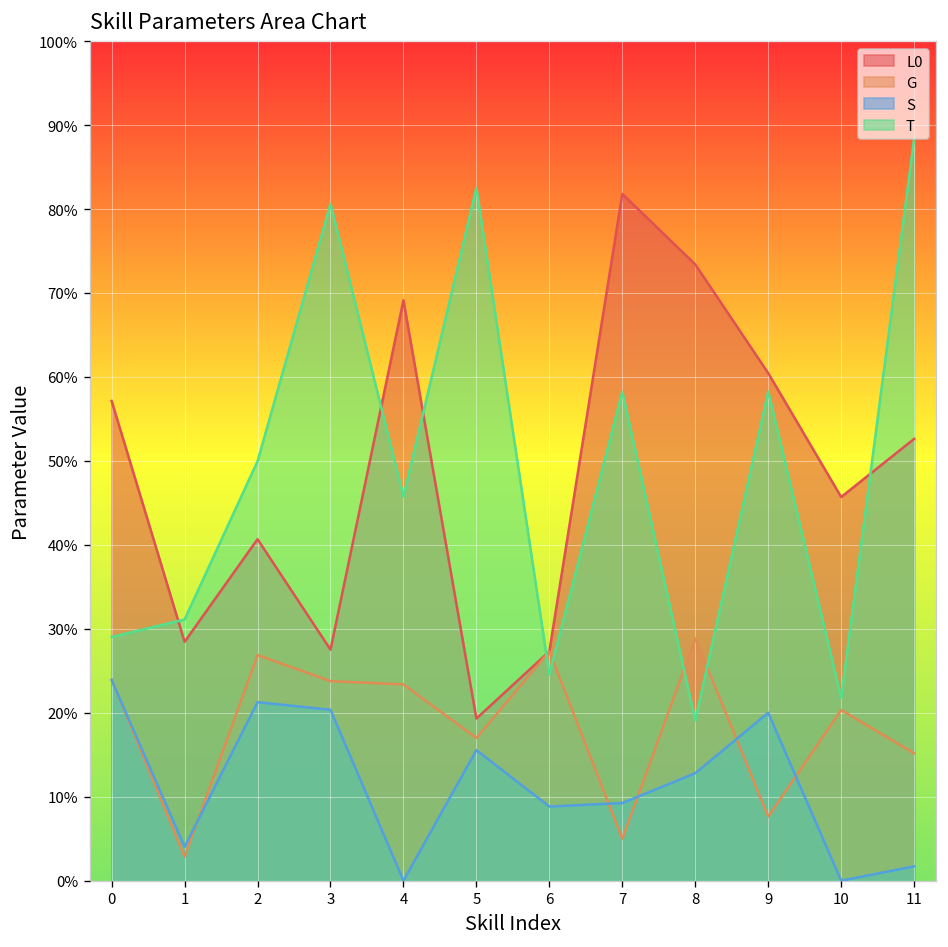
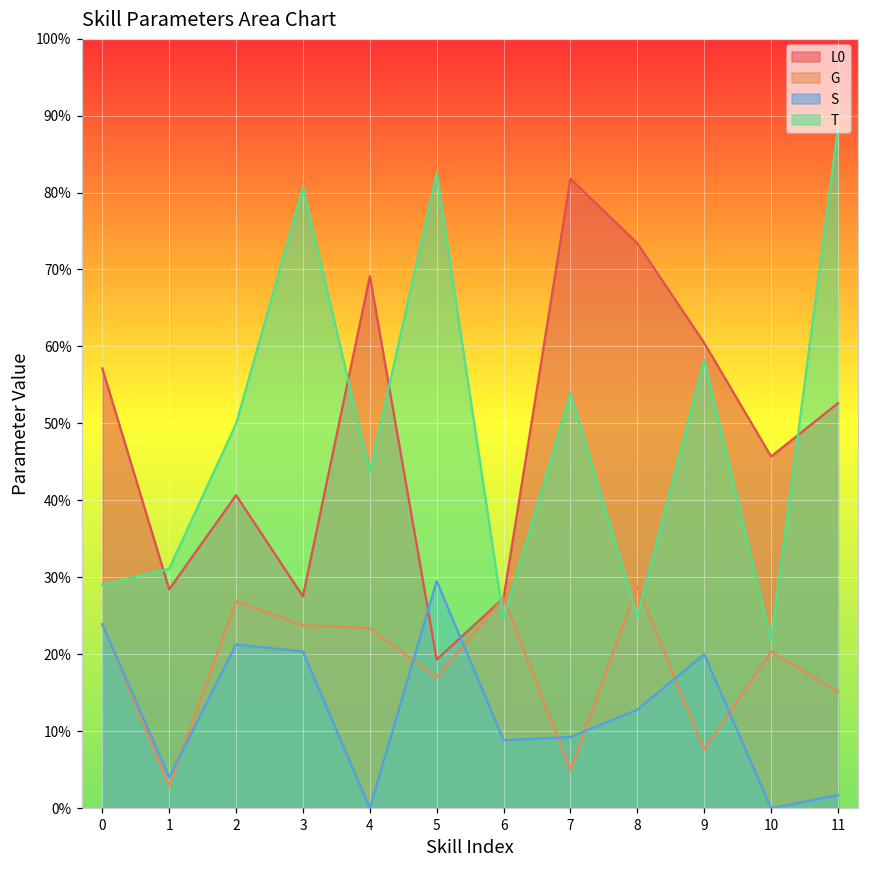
  {
    "S": {
      "1": "4%",
      "2": "21%",
      "3": "20%",
      "4": "0%",
-     "5": "16%",
+     "5": "30%",
      "6": "9%",
      "7": "9%",
      "8": "13%",
      "9": "20%",
      "10": "0%",
      "11": "2%"
    },
    "T": {
      "0": "29%",
      "1": "31%",
      "2": "50%",
      "3": "81%",
-     "4": "46%",
+     "4": "44%",
      "5": "83%",
      "6": "25%",
-     "7": "58%",
-     "8": "19%",
+     "7": "54%",
+     "8": "25%",
      "9": "58%",
      "10": "22%"
    }
  }
